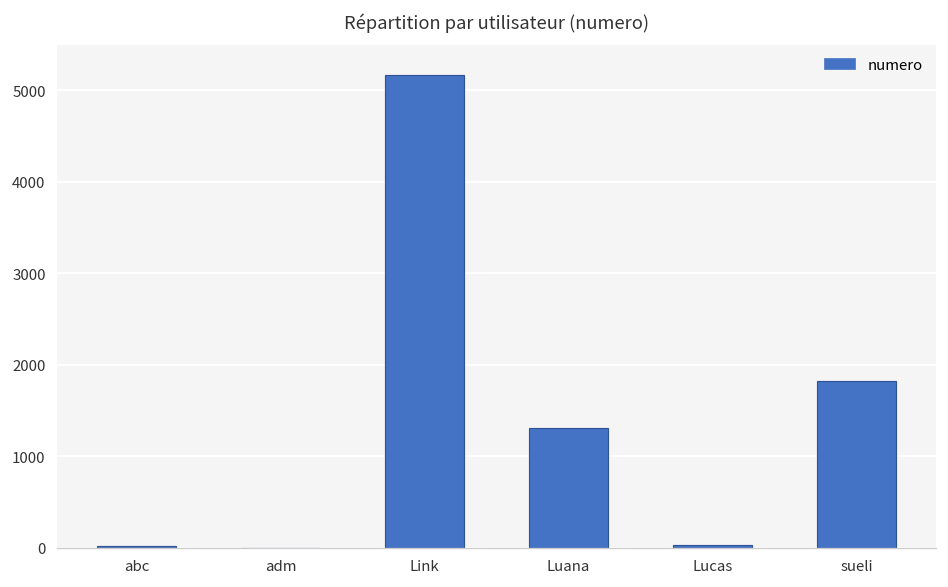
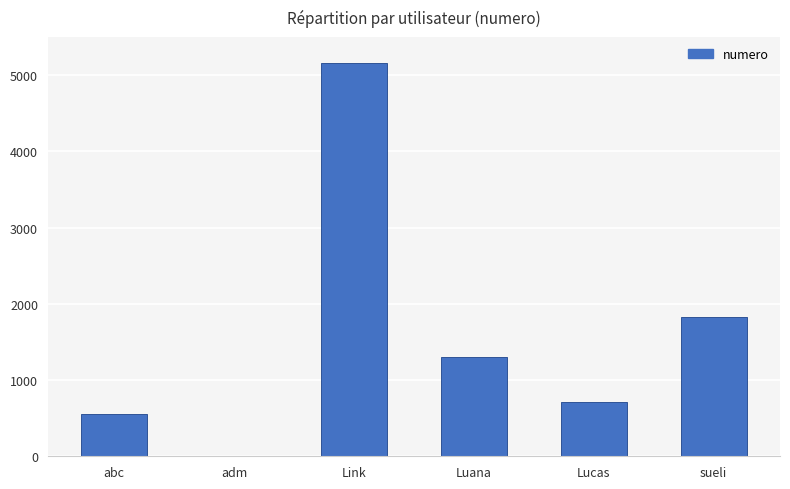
  {
-   "abc": 0,
+   "abc": 600,
    "adm": 0,
    "Link": 5200,
    "Luana": 1300,
-   "Lucas": 0,
+   "Lucas": 700,
    "sueli": 1800
  }
